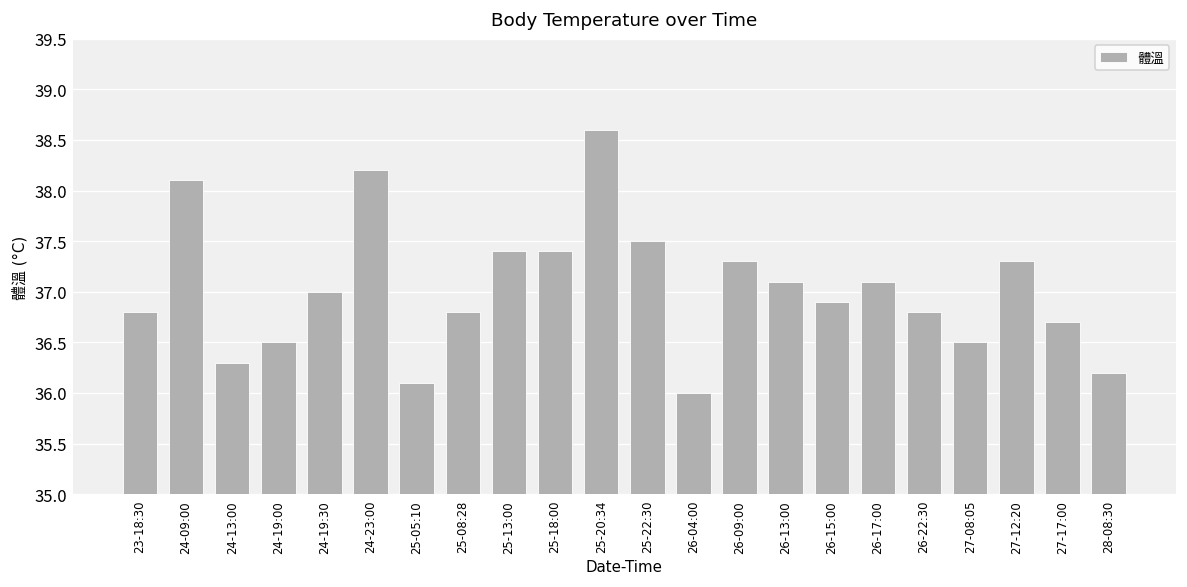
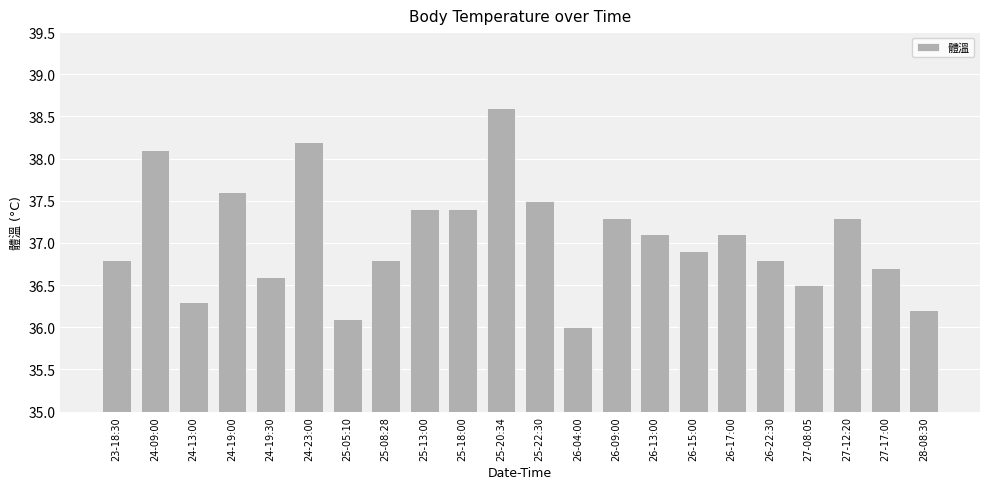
  {
    "23-18:30": 36.8,
    "24-09:00": 38.1,
    "24-13:00": 36.3,
-   "24-19:00": 36.5,
-   "24-19:30": 37.0,
+   "24-19:00": 37.6,
+   "24-19:30": 36.6,
    "24-23:00": 38.2,
    "25-05:10": 36.1,
    "25-08:28": 36.8,
    "25-13:00": 37.4,
    "25-18:00": 37.4,
    "25-20:34": 38.6,
    "25-22:30": 37.5,
    "26-04:00": 36.0,
    "26-09:00": 37.3,
    "26-13:00": 37.1,
    "26-15:00": 36.9,
    "26-17:00": 37.1,
    "26-22:30": 36.8,
    "27-08:05": 36.5,
    "27-12:20": 37.3,
    "27-17:00": 36.7,
    "28-08:30": 36.2
  }
